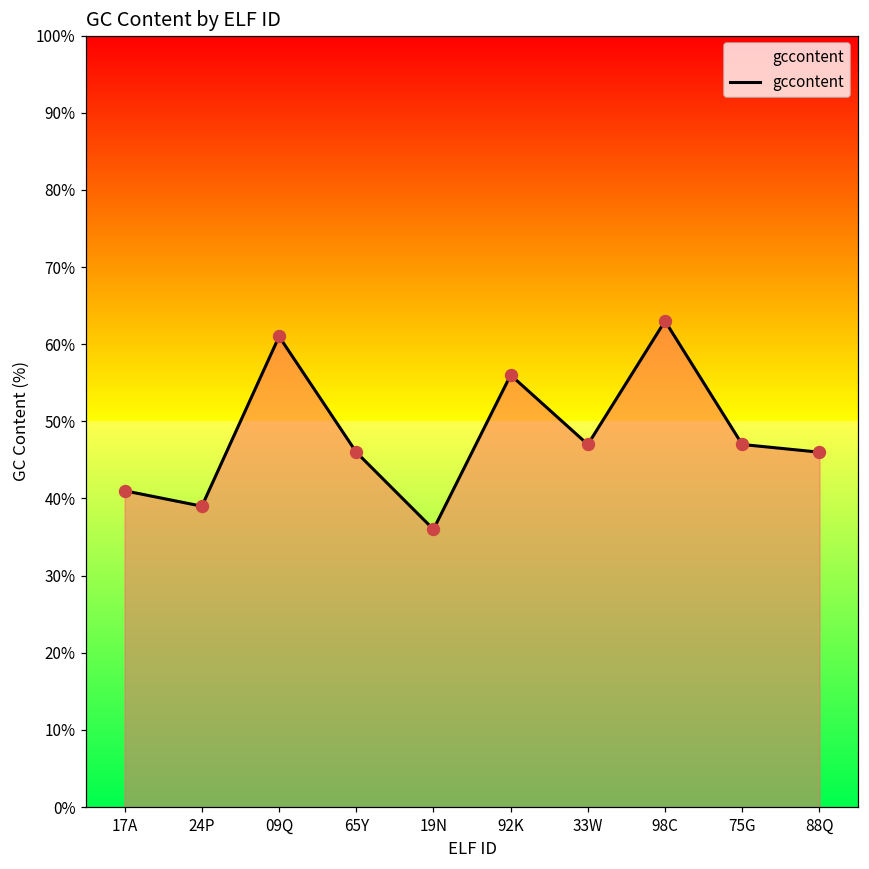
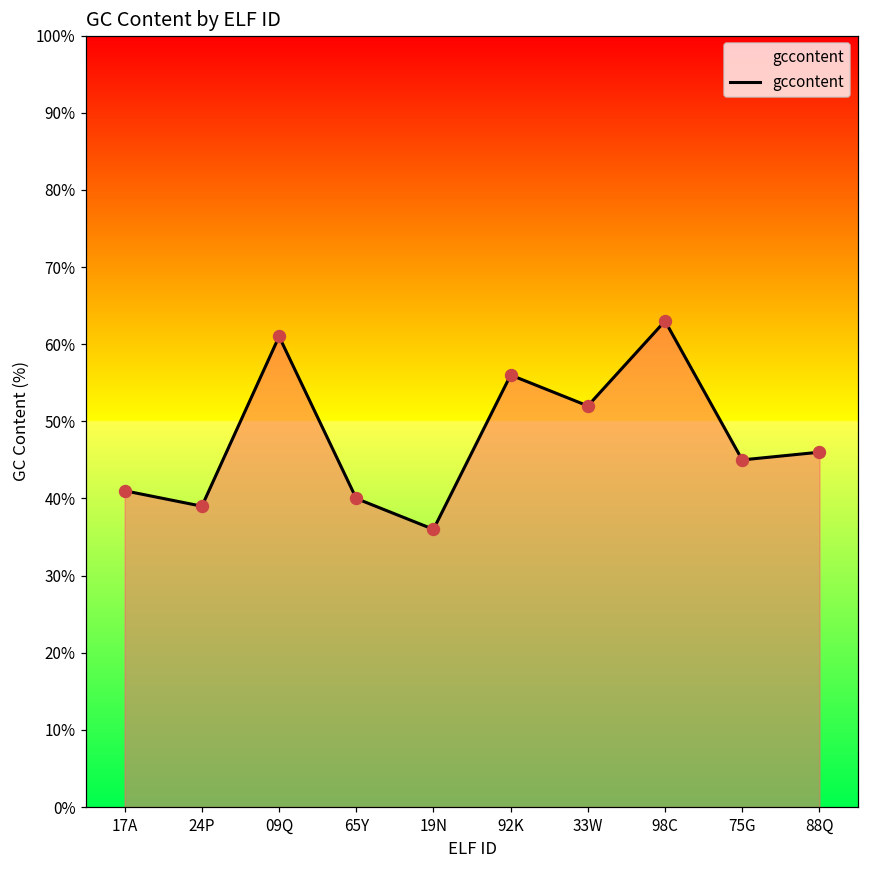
  {
    "17A": "41%",
    "24P": "39%",
    "09Q": "61%",
-   "65Y": "46%",
+   "65Y": "40%",
    "19N": "36%",
    "92K": "56%",
-   "33W": "47%",
+   "33W": "52%",
    "98C": "63%",
-   "75G": "47%",
+   "75G": "45%",
    "88Q": "46%"
  }
